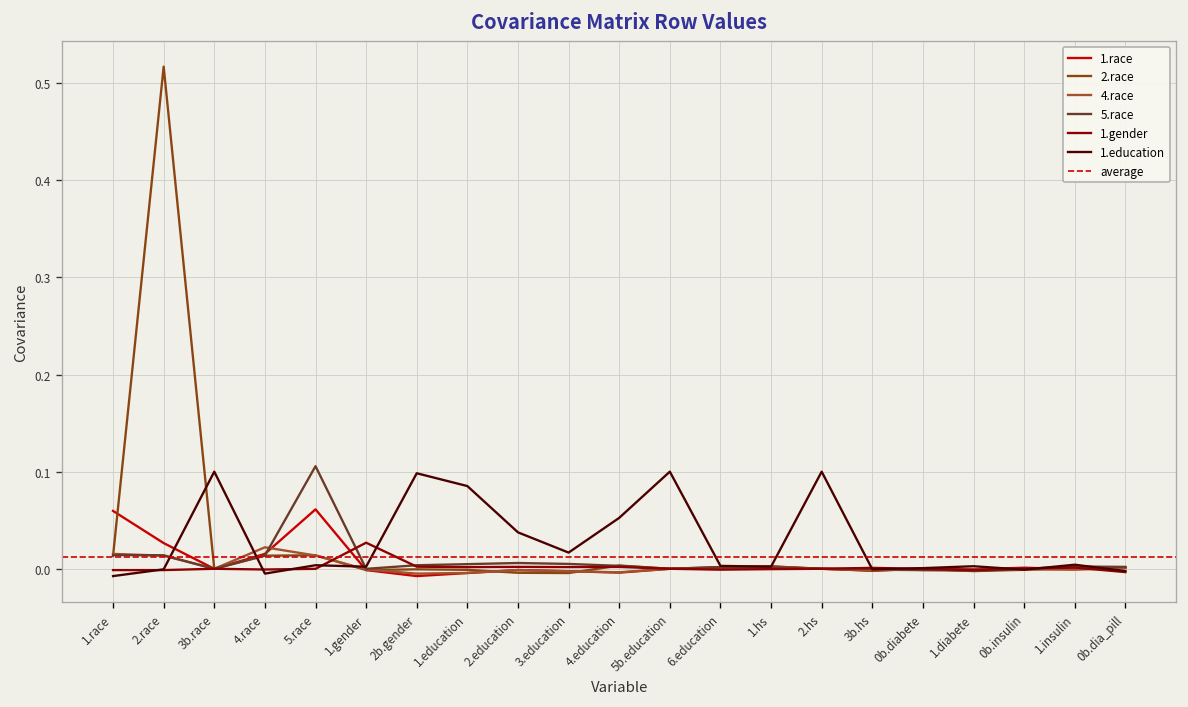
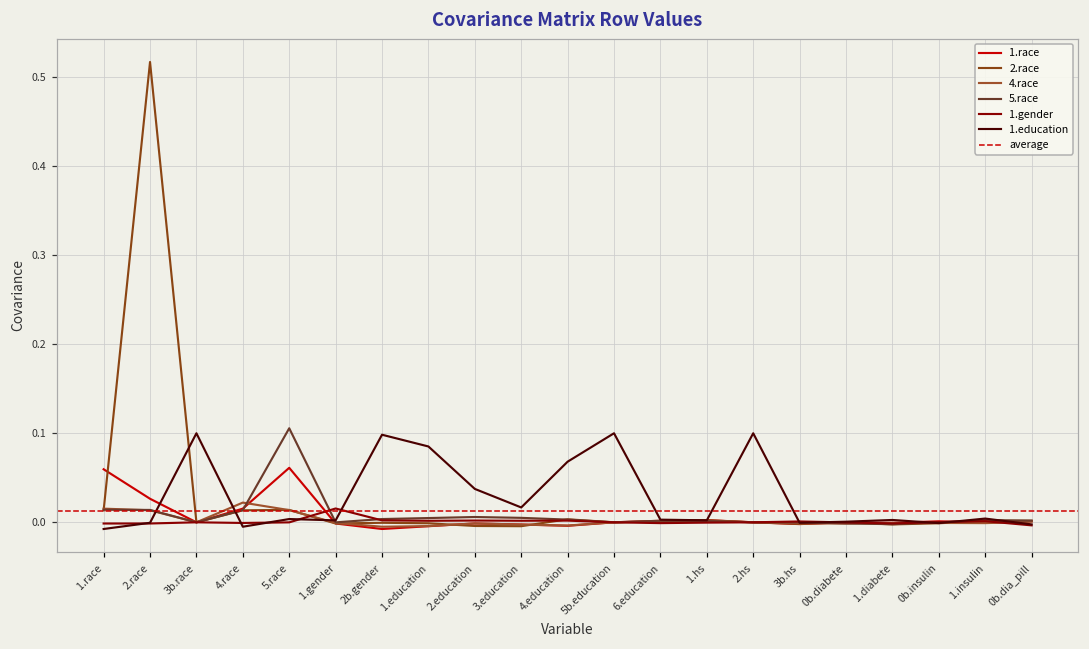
  {
    "1.race": {
      "1.race": 0.06,
      "2.race": 0.03,
      "5.race": 0.06
    },
    "1.gender": {
      "1.race": 0.00,
      "4.race": 0.00,
      "5.race": 0.00,
-     "1.gender": 0.03,
+     "1.gender": 0.02,
      "2.education": 0.00,
      "3.education": 0.00
    },
    "1.education": {
      "1.race": -0.01,
      "3b.race": 0.10,
      "4.race": 0.00,
      "5.race": 0.00,
      "2b.gender": 0.10,
      "1.education": 0.09,
      "2.education": 0.04,
      "3.education": 0.02,
-     "4.education": 0.05,
+     "4.education": 0.07,
      "5b.education": 0.10,
      "2.hs": 0.10,
      "1.diabete": 0.00
    }
  }
